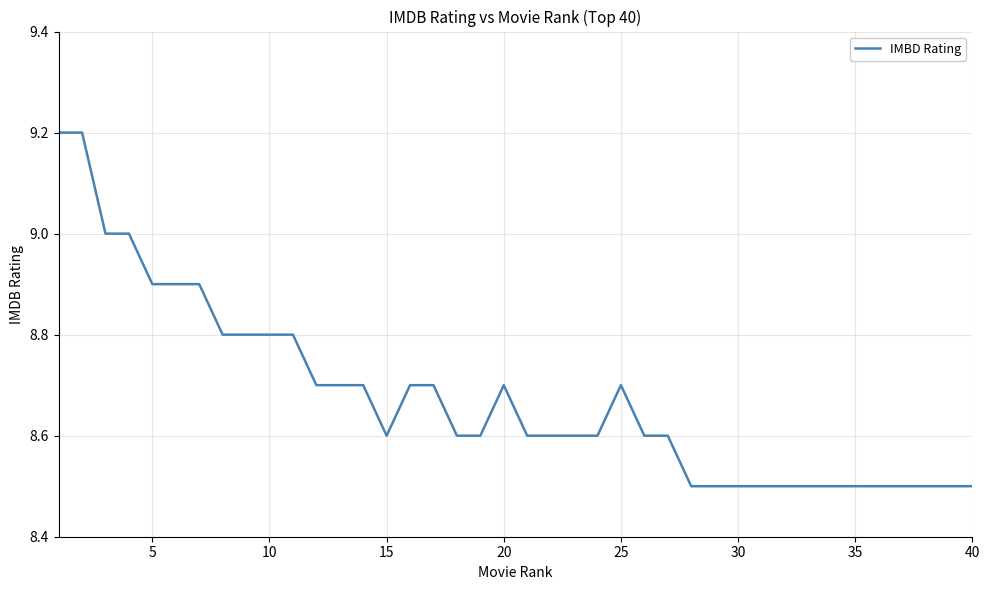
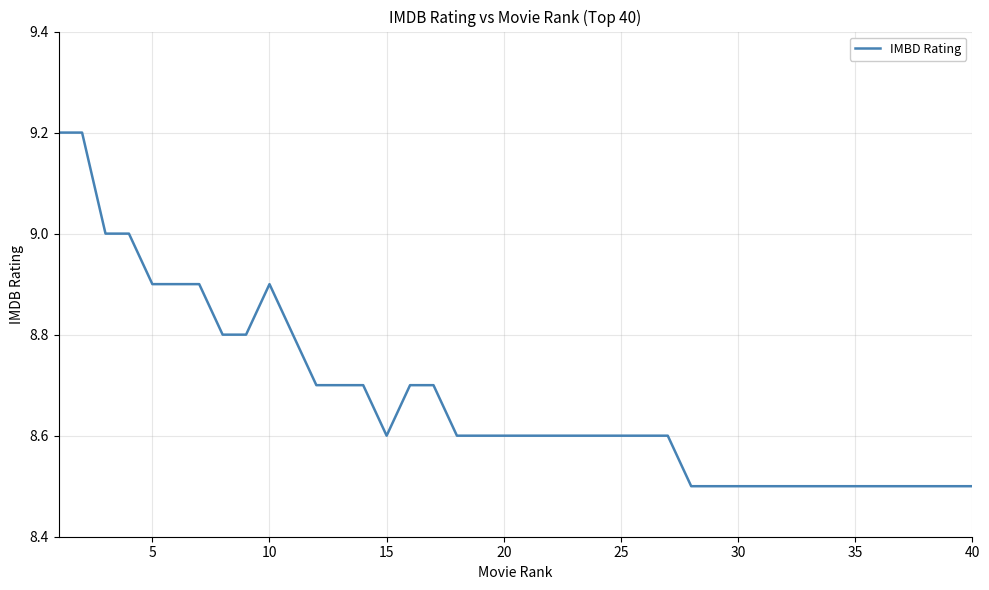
  {
    "5": 8.9,
-   "10": 8.8,
+   "10": 8.9,
    "15": 8.6,
-   "20": 8.7,
-   "25": 8.7,
+   "20": 8.6,
+   "25": 8.6,
    "30": 8.5,
    "35": 8.5,
    "40": 8.5
  }
